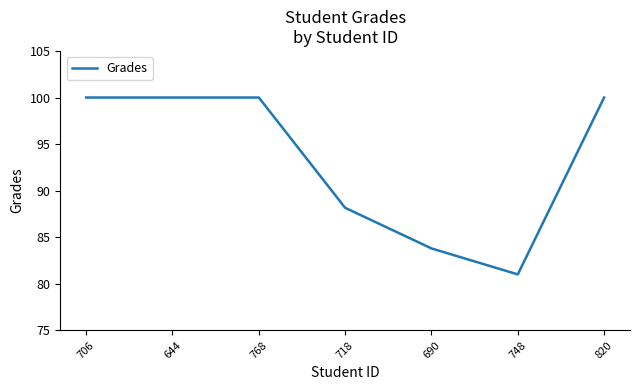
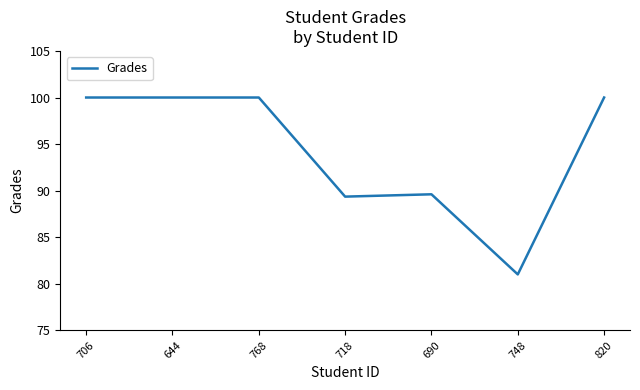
  {
    "706": 100,
    "644": 100,
    "768": 100,
-   "718": 88,
-   "690": 84,
+   "718": 89,
+   "690": 90,
    "748": 81,
    "820": 100
  }
